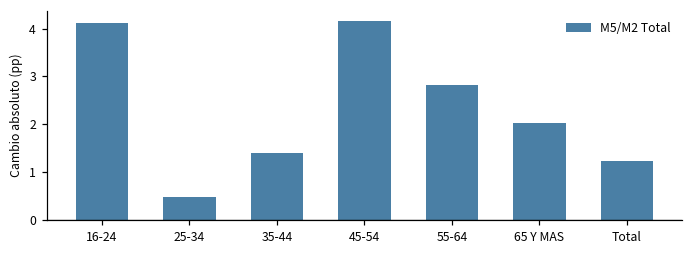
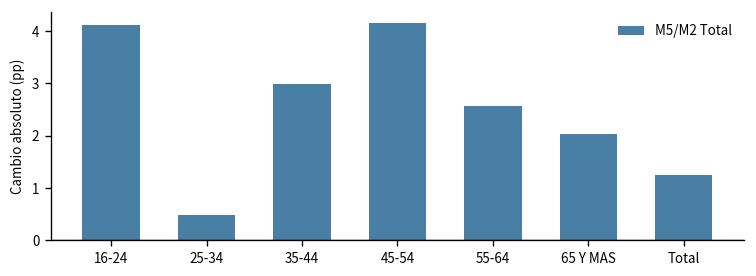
  {
    "16-24": 4.1,
    "25-34": 0.5,
-   "35-44": 1.4,
+   "35-44": 3.0,
    "45-54": 4.2,
-   "55-64": 2.8,
+   "55-64": 2.6,
    "65 Y MAS": 2.0,
    "Total": 1.2
  }
